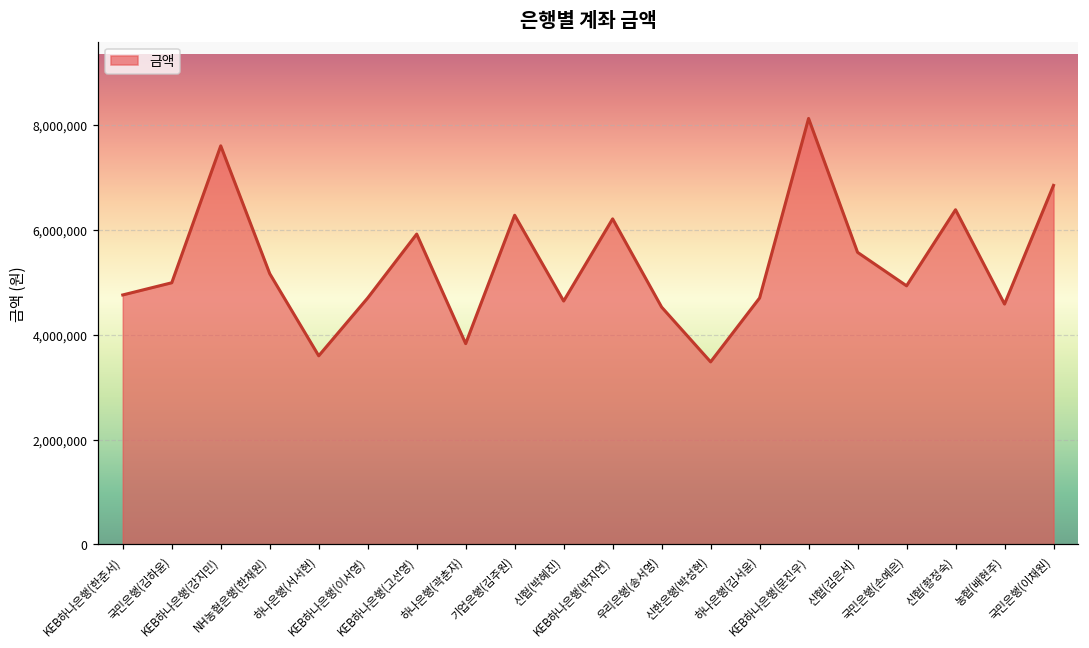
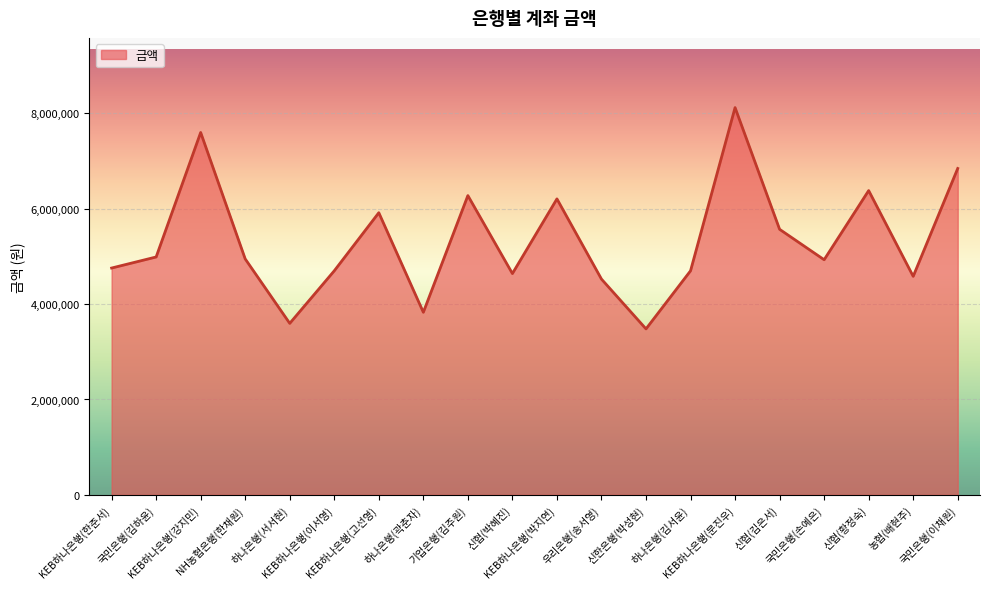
  {
    "KEB하나은행(한준서)": "4,800,000",
    "국민은행(김하윤)": "5,000,000",
    "KEB하나은행(강지민)": "7,600,000",
-   "NH농협은행(한채원)": "5,200,000",
+   "NH농협은행(한채원)": "4,900,000",
    "하나은행(서서현)": "3,600,000",
    "KEB하나은행(이서영)": "4,700,000",
    "KEB하나은행(고선영)": "5,900,000",
    "하나은행(곽춘자)": "3,800,000",
    "기업은행(김주원)": "6,300,000",
    "신협(박혜진)": "4,600,000",
    "KEB하나은행(박지연)": "6,200,000",
    "우리은행(송서영)": "4,500,000",
    "신한은행(박성현)": "3,500,000",
    "하나은행(김서윤)": "4,700,000",
    "KEB하나은행(문진우)": "8,100,000",
    "신협(김은서)": "5,600,000",
    "국민은행(손예은)": "4,900,000",
    "신협(황정숙)": "6,400,000",
    "농협(배현주)": "4,600,000",
    "국민은행(이채원)": "6,800,000"
  }
